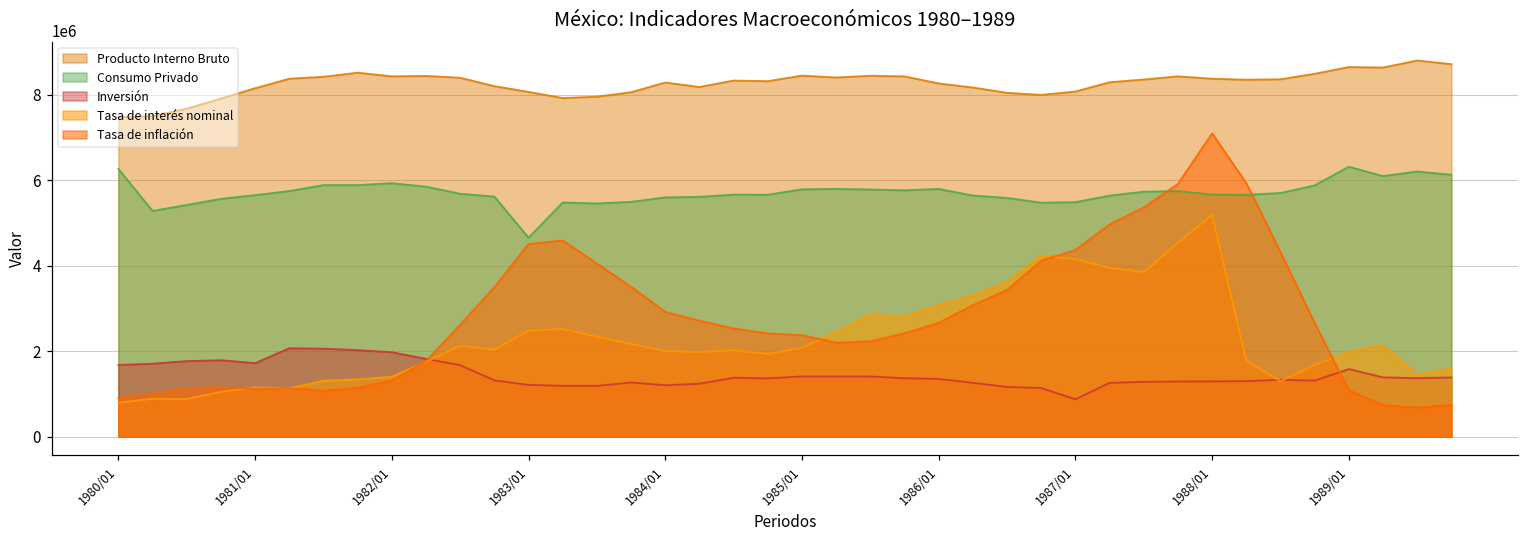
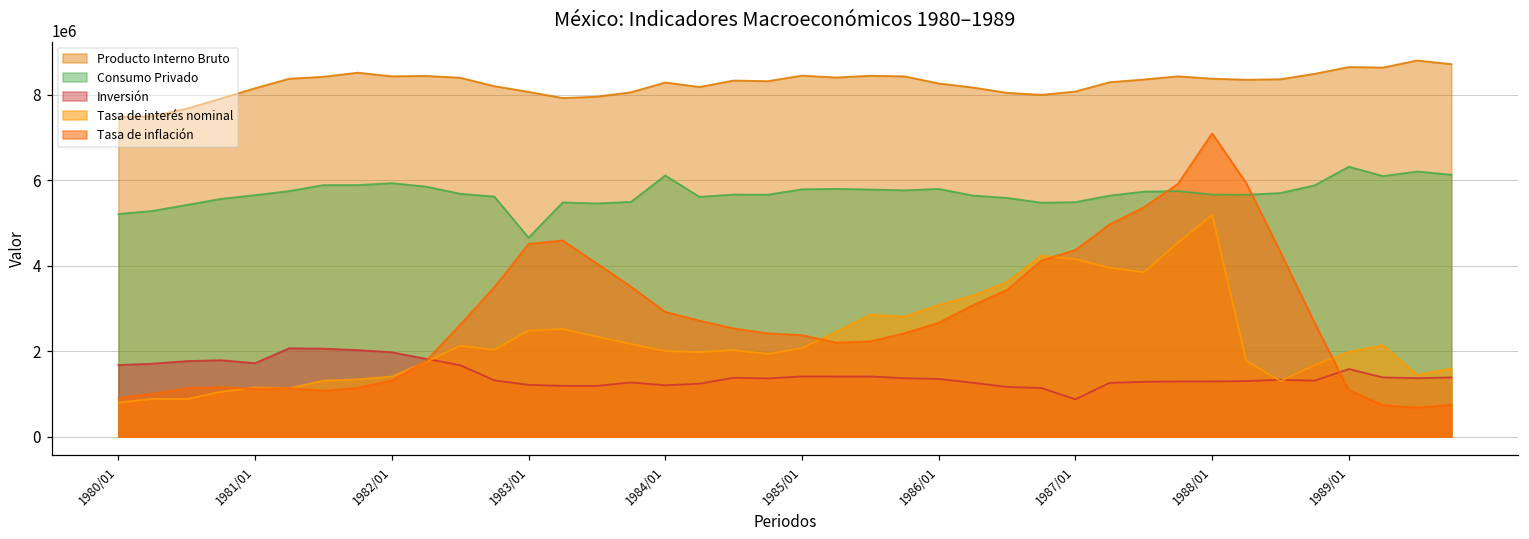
  {
    "Consumo Privado": {
-     "1980/01": 6300000,
+     "1980/01": 5200000,
      "1981/01": 5700000,
      "1982/01": 5900000,
      "1983/01": 4700000,
-     "1984/01": 5600000,
+     "1984/01": 6100000,
      "1985/01": 5800000,
      "1986/01": 5800000,
      "1987/01": 5500000,
      "1988/01": 5700000,
      "1989/01": 6300000
    },
    "Inversión": {
      "1980/01": 1700000,
      "1981/01": 1700000,
      "1982/01": 2000000,
      "1983/01": 1200000,
      "1984/01": 1200000,
      "1985/01": 1400000,
      "1986/01": 1400000,
      "1987/01": 900000,
      "1988/01": 1300000,
      "1989/01": 1600000
    }
  }
